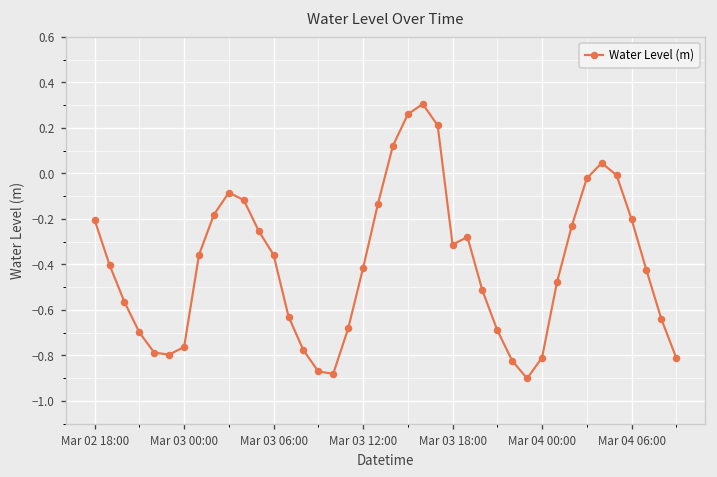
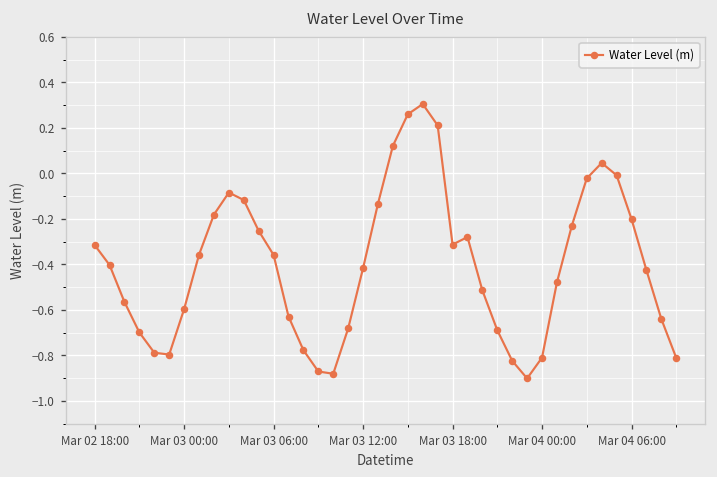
  {
-   "Mar 02 18:00": -0.20,
-   "Mar 03 00:00": -0.76,
+   "Mar 02 18:00": -0.31,
+   "Mar 03 00:00": -0.60,
    "Mar 03 06:00": -0.36,
    "Mar 03 12:00": -0.42,
    "Mar 03 18:00": -0.31,
    "Mar 04 00:00": -0.81,
    "Mar 04 06:00": -0.20
  }
